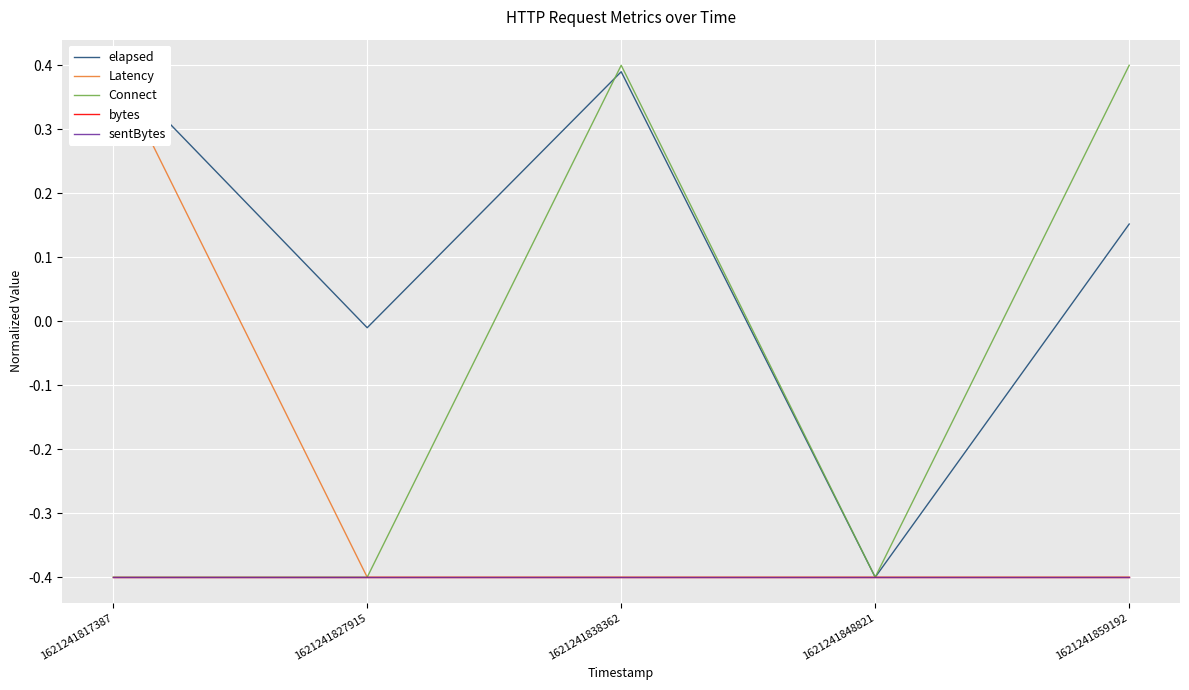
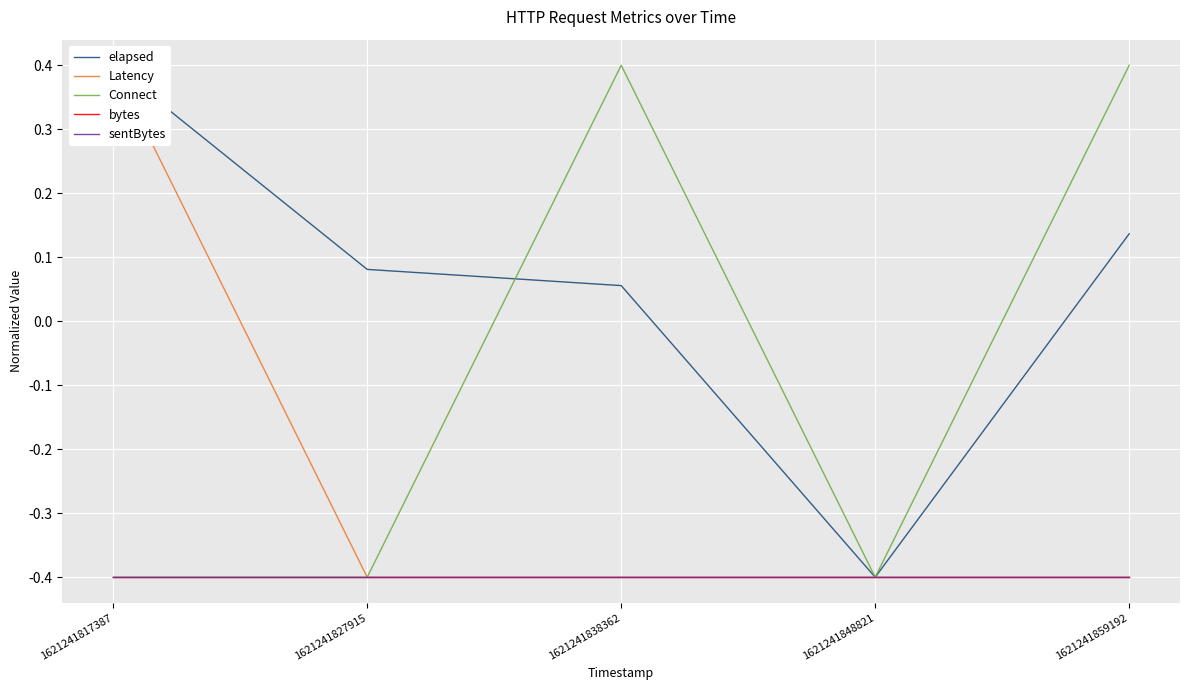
  {
    "elapsed": {
-     "1621241827915": -0.01,
-     "1621241838362": 0.39,
-     "1621241859192": 0.15
+     "1621241827915": 0.08,
+     "1621241838362": 0.06,
+     "1621241859192": 0.14
    },
    "Connect": {
      "1621241838362": 0.40,
      "1621241859192": 0.40
    }
  }
